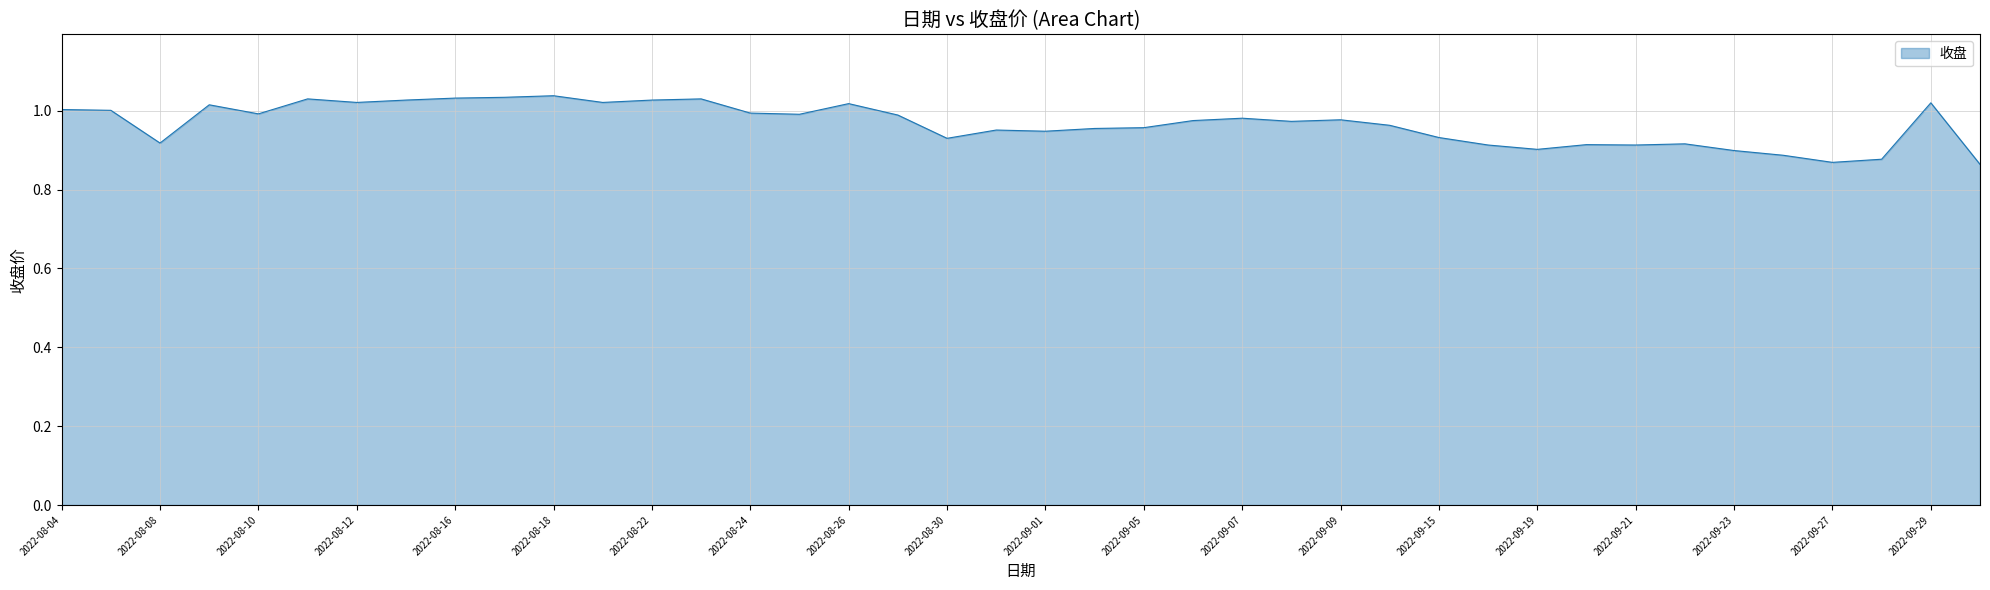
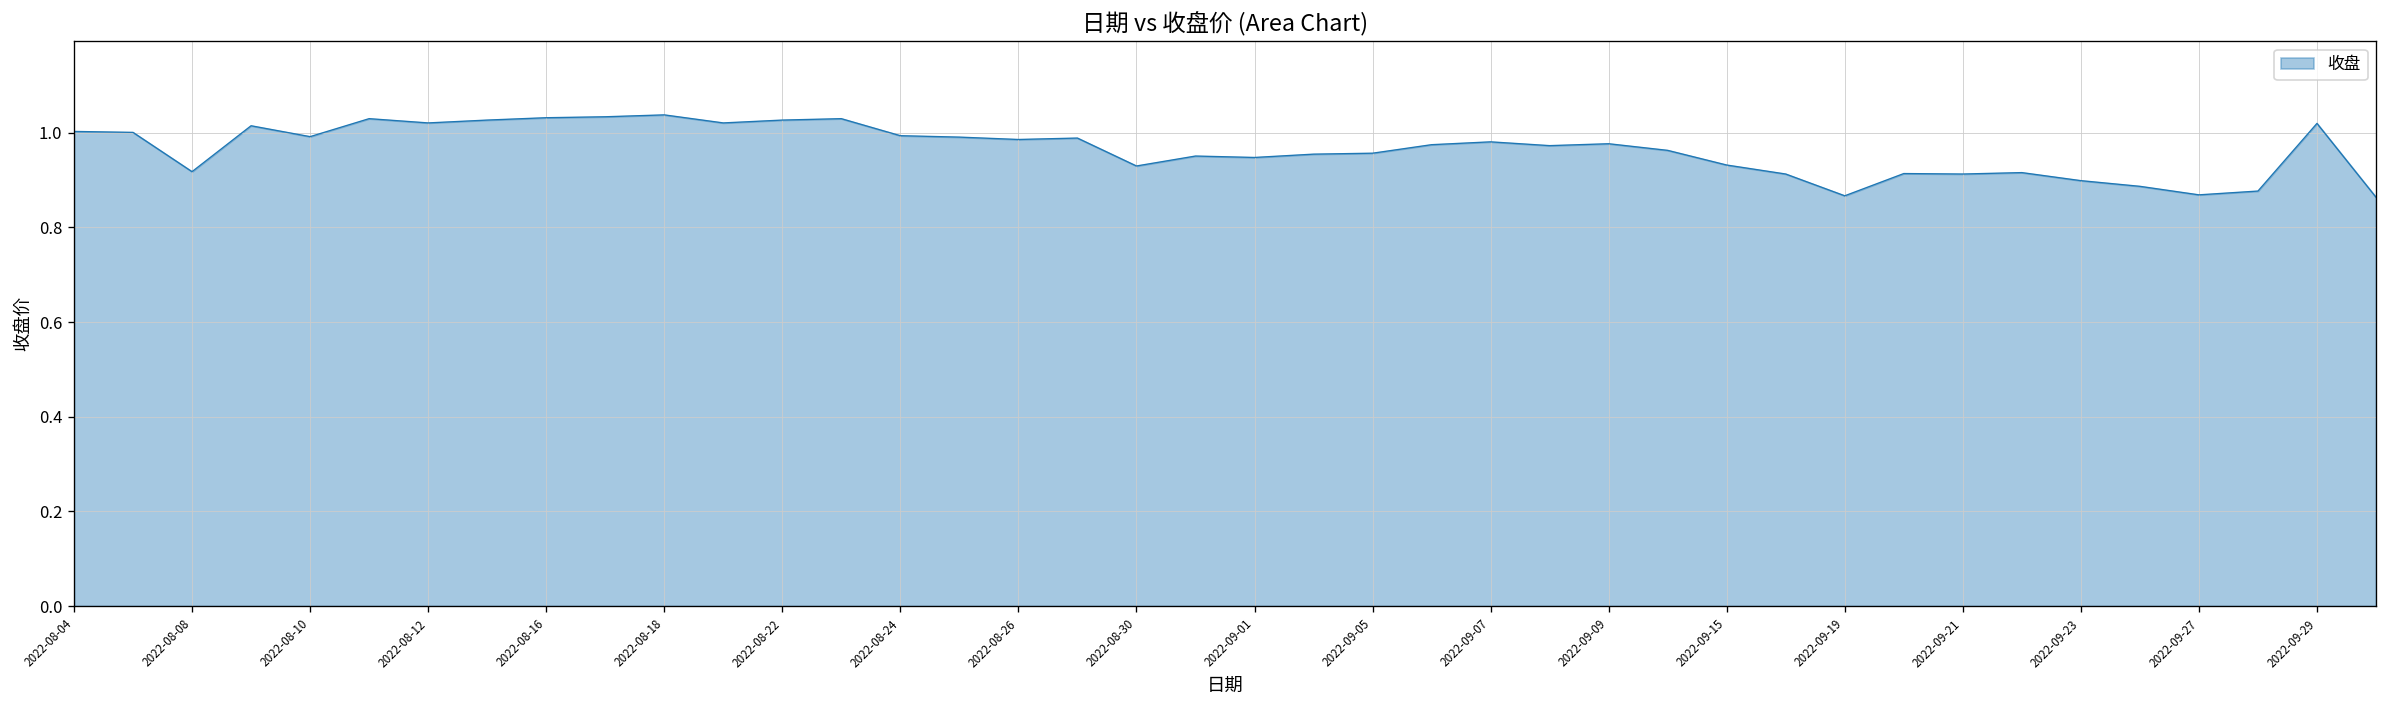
  {
    "2022-08-04": 1.00,
    "2022-08-08": 0.92,
    "2022-08-10": 0.99,
    "2022-08-12": 1.02,
    "2022-08-16": 1.03,
    "2022-08-18": 1.04,
    "2022-08-22": 1.03,
    "2022-08-24": 0.99,
-   "2022-08-26": 1.02,
+   "2022-08-26": 0.99,
    "2022-08-30": 0.93,
    "2022-09-01": 0.95,
    "2022-09-05": 0.96,
    "2022-09-07": 0.98,
    "2022-09-09": 0.98,
    "2022-09-15": 0.93,
-   "2022-09-19": 0.90,
+   "2022-09-19": 0.87,
    "2022-09-21": 0.91,
    "2022-09-23": 0.90,
    "2022-09-27": 0.87,
    "2022-09-29": 1.02
  }
